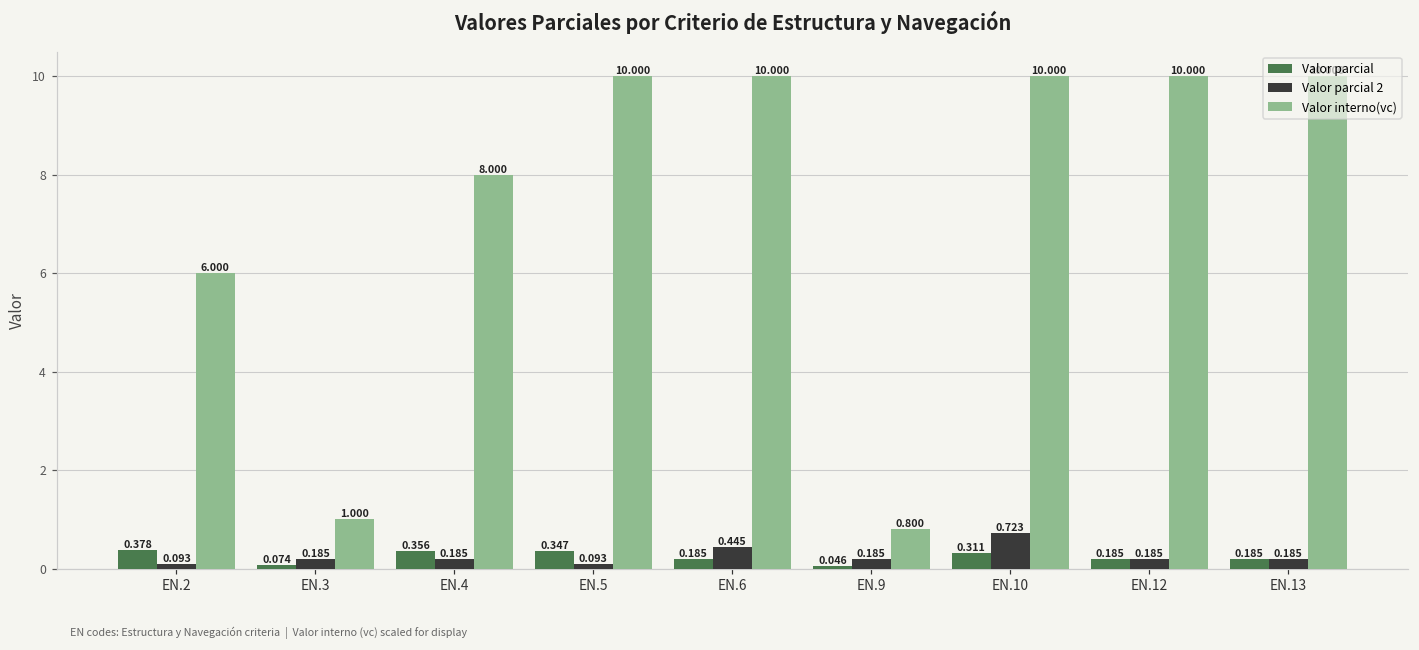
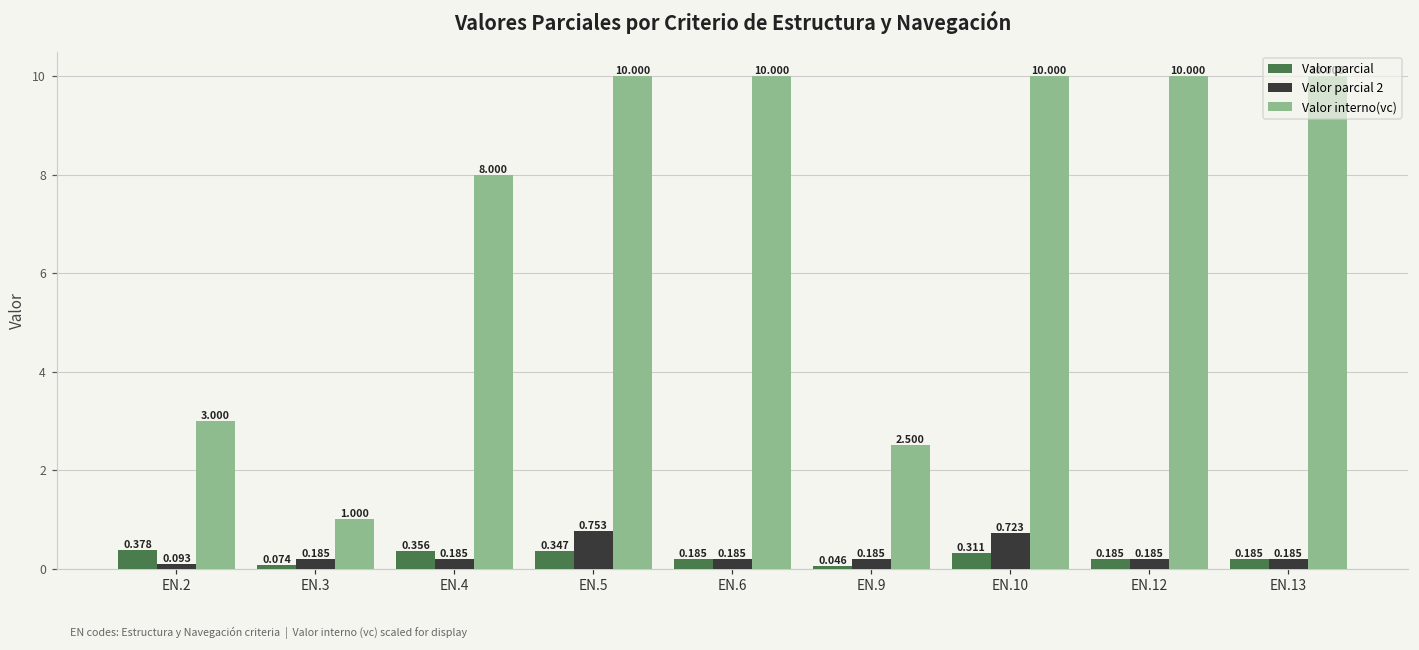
  {
    "Valor parcial": {
      "EN.2": 0.378,
      "EN.3": 0.074,
      "EN.4": 0.356,
      "EN.5": 0.347,
      "EN.6": 0.185,
      "EN.9": 0.046,
      "EN.10": 0.311,
      "EN.12": 0.185,
      "EN.13": 0.185
    },
    "Valor parcial 2": {
      "EN.2": 0.093,
      "EN.3": 0.185,
      "EN.4": 0.185,
-     "EN.5": 0.093,
-     "EN.6": 0.445,
+     "EN.5": 0.753,
+     "EN.6": 0.185,
      "EN.9": 0.185,
      "EN.10": 0.723,
      "EN.12": 0.185,
      "EN.13": 0.185
    },
    "Valor interno(vc)": {
-     "EN.2": 6.000,
+     "EN.2": 3.000,
      "EN.3": 1.000,
      "EN.4": 8.000,
      "EN.5": 10.000,
      "EN.6": 10.000,
-     "EN.9": 0.800,
+     "EN.9": 2.500,
      "EN.10": 10.000,
      "EN.12": 10.000
    }
  }
